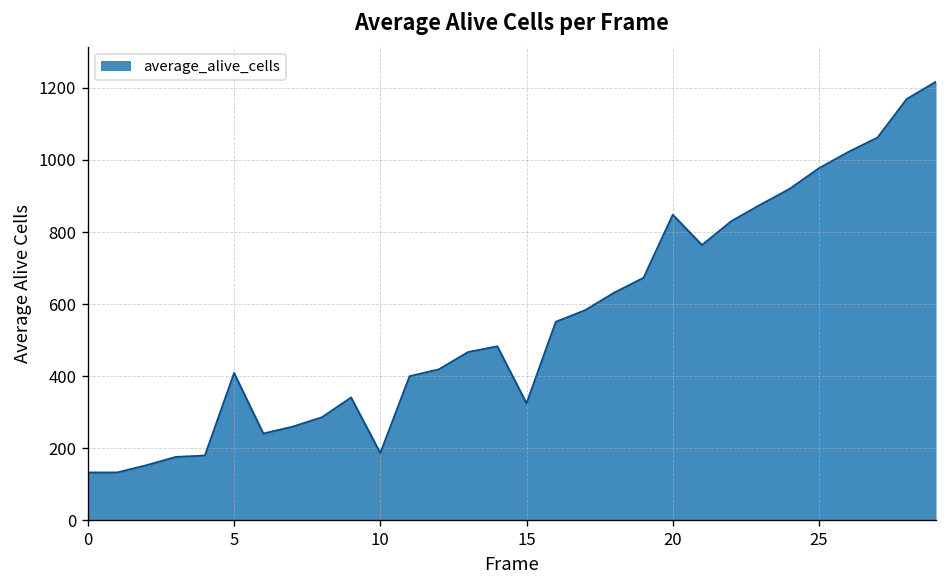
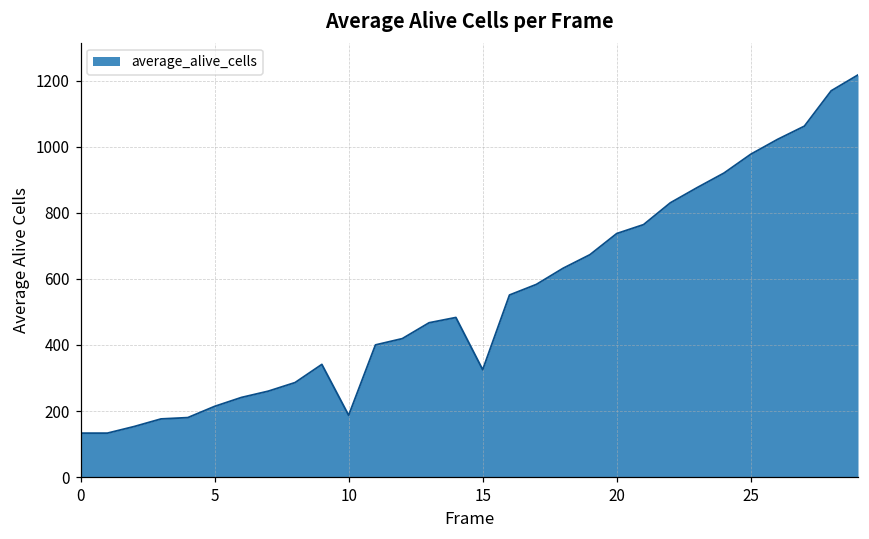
  {
    "0": 130,
-   "5": 410,
+   "5": 210,
    "10": 190,
    "15": 330,
-   "20": 850,
+   "20": 740,
    "25": 980
  }
